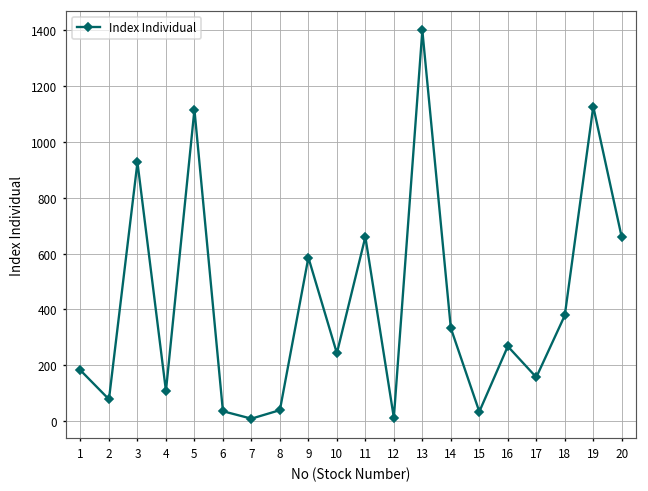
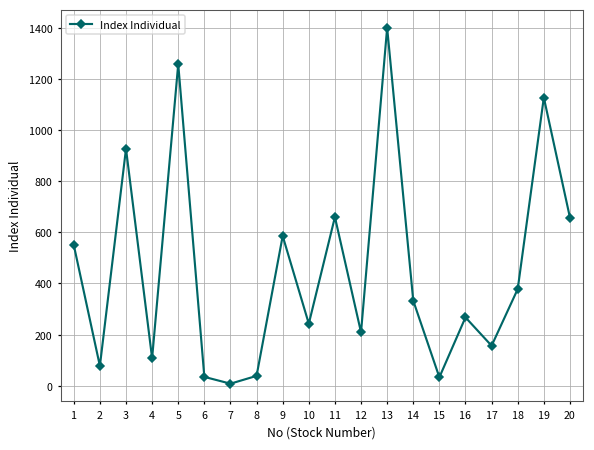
  {
-   "1": 180,
+   "1": 550,
    "2": 80,
    "3": 930,
    "4": 110,
-   "5": 1120,
+   "5": 1260,
    "6": 30,
    "7": 10,
    "8": 40,
    "9": 590,
    "10": 240,
    "11": 660,
-   "12": 10,
+   "12": 210,
    "13": 1400,
    "14": 330,
    "15": 30,
    "16": 270,
    "17": 160,
    "18": 380,
    "19": 1130,
    "20": 660
  }
